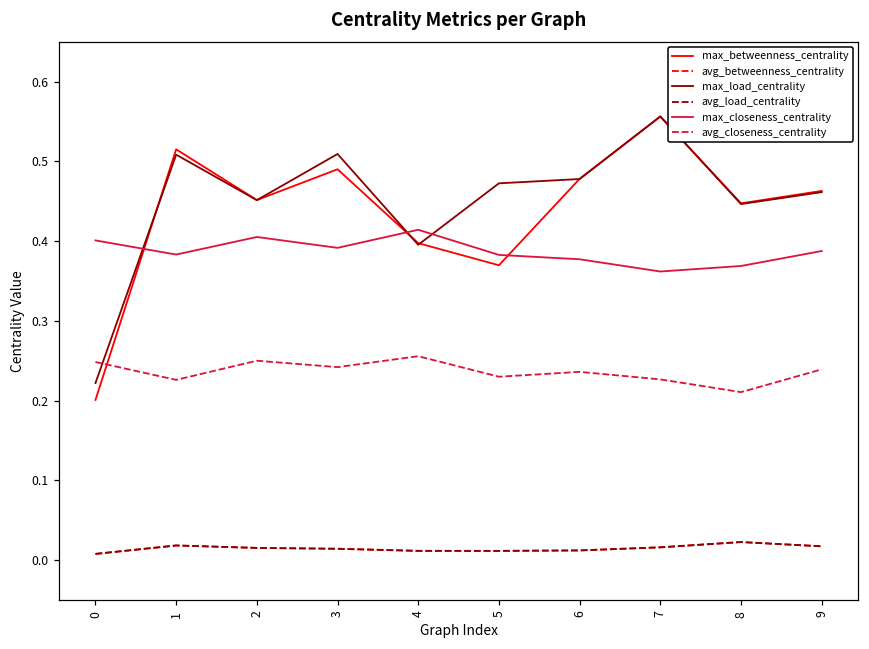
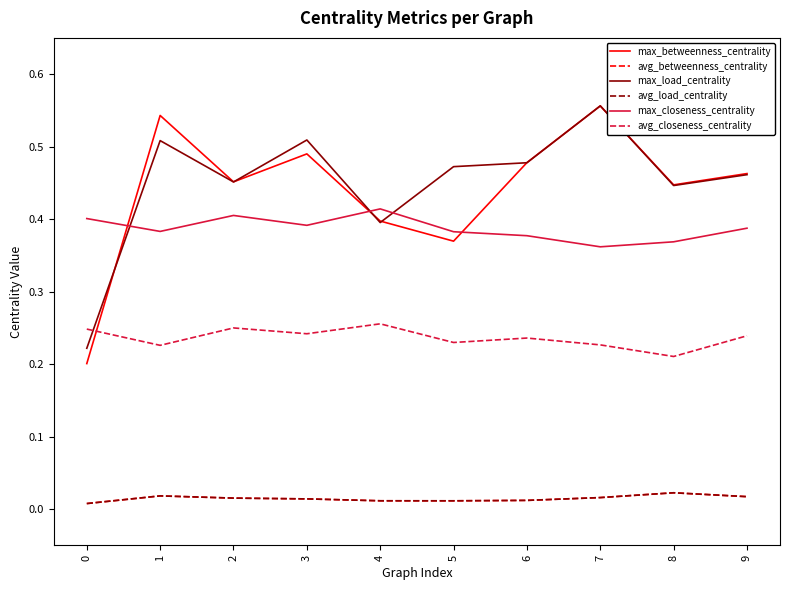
  {
    "max_betweenness_centrality": {
      "0": 0.20,
-     "1": 0.52,
+     "1": 0.54,
      "3": 0.49,
      "5": 0.37
    }
  }
